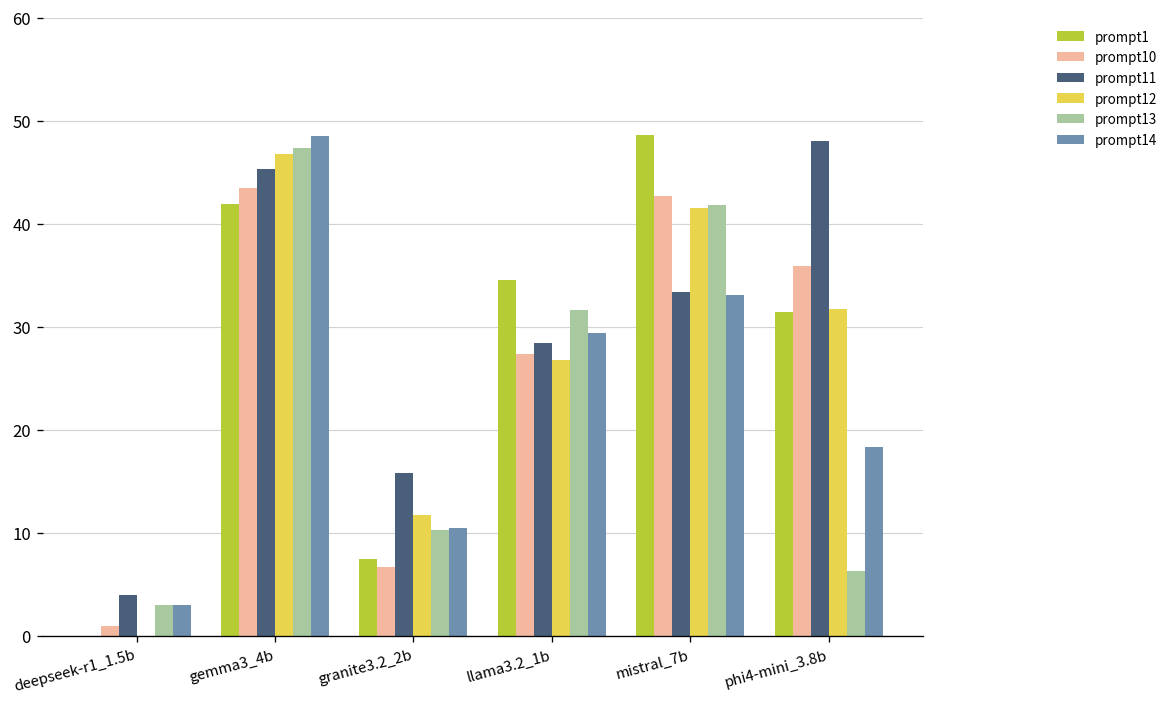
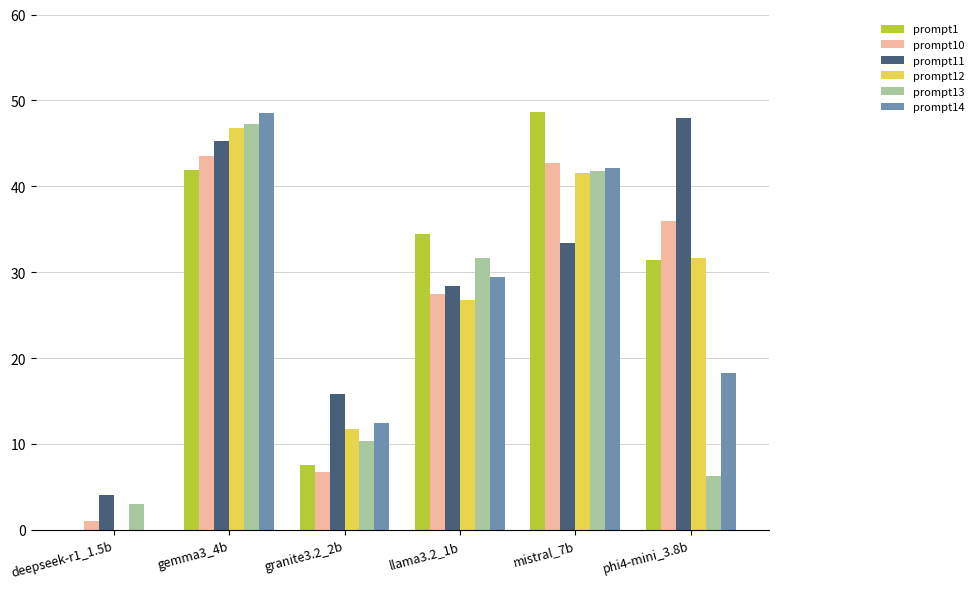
  {
    "prompt10": {
      "deepseek-r1_1.5b": 1,
      "gemma3_4b": 44,
      "granite3.2_2b": 7,
      "llama3.2_1b": 27,
      "mistral_7b": 43,
      "phi4-mini_3.8b": 36
    },
    "prompt11": {
      "deepseek-r1_1.5b": 4,
      "gemma3_4b": 45,
      "granite3.2_2b": 16,
      "llama3.2_1b": 28,
      "mistral_7b": 33,
      "phi4-mini_3.8b": 48
    },
    "prompt13": {
      "deepseek-r1_1.5b": 3,
      "gemma3_4b": 47,
      "granite3.2_2b": 10,
      "llama3.2_1b": 32,
      "mistral_7b": 42,
      "phi4-mini_3.8b": 6
    },
    "prompt14": {
-     "deepseek-r1_1.5b": 3,
+     "deepseek-r1_1.5b": 0,
      "gemma3_4b": 49,
-     "granite3.2_2b": 11,
+     "granite3.2_2b": 12,
      "llama3.2_1b": 29,
-     "mistral_7b": 33,
+     "mistral_7b": 42,
      "phi4-mini_3.8b": 18
    }
  }
